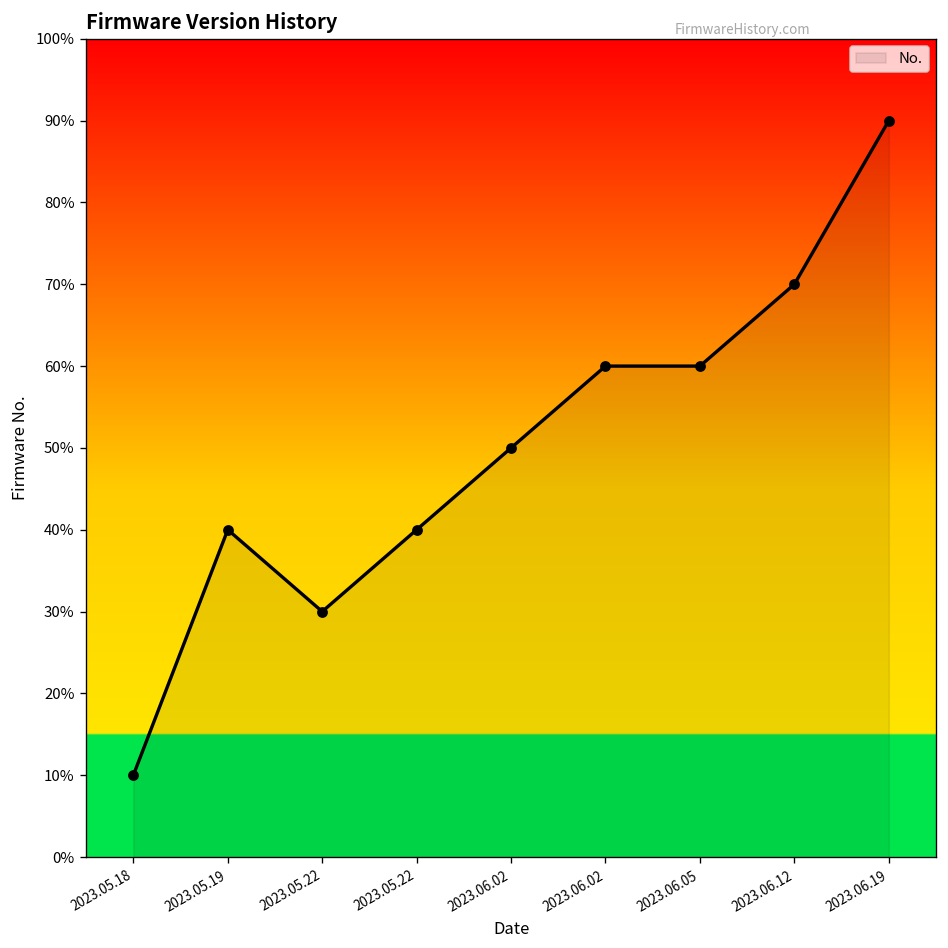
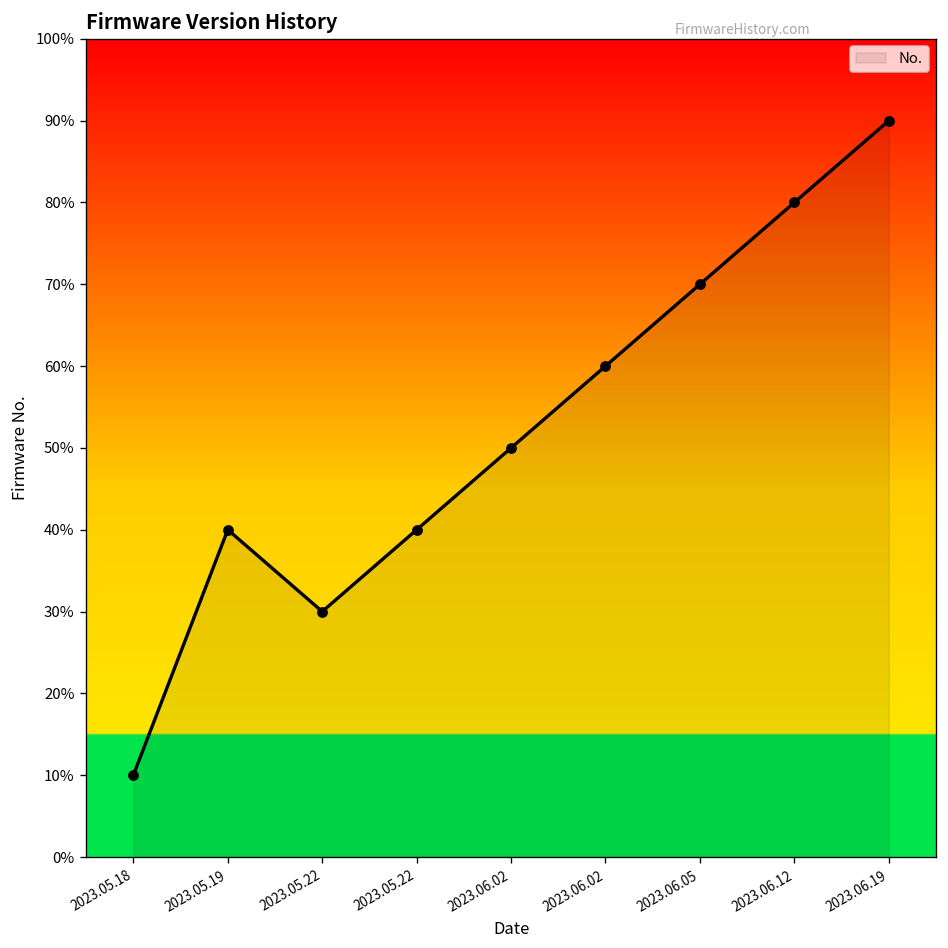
  {
    "2023.05.18": "10%",
    "2023.05.19": "40%",
-   "2023.06.05": "60%",
-   "2023.06.12": "70%",
+   "2023.06.05": "70%",
+   "2023.06.12": "80%",
    "2023.06.19": "90%"
  }
